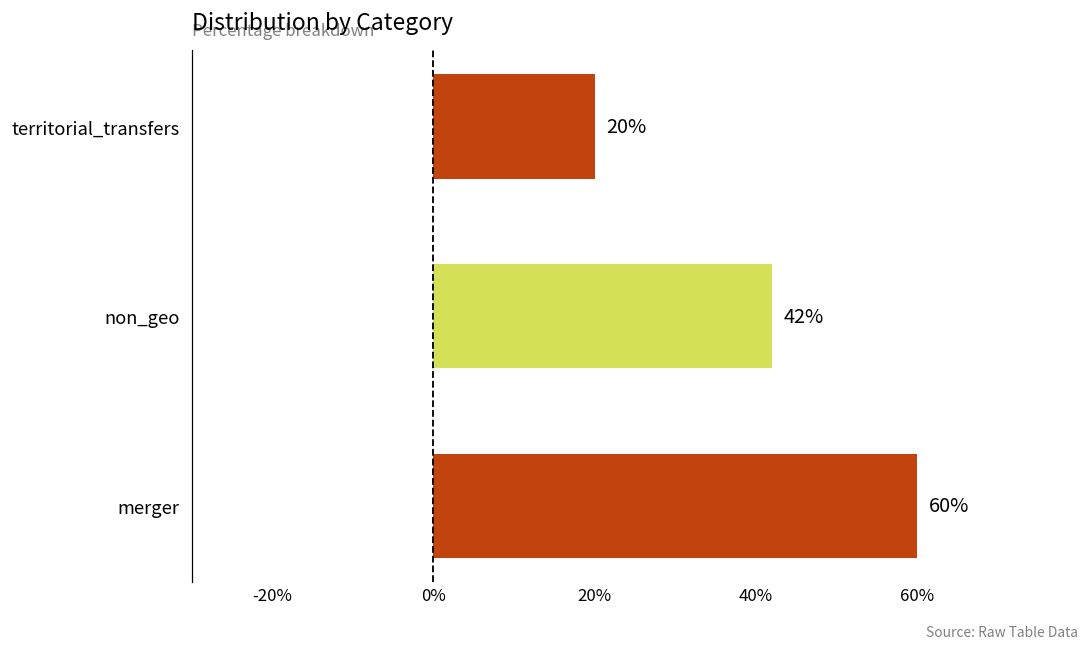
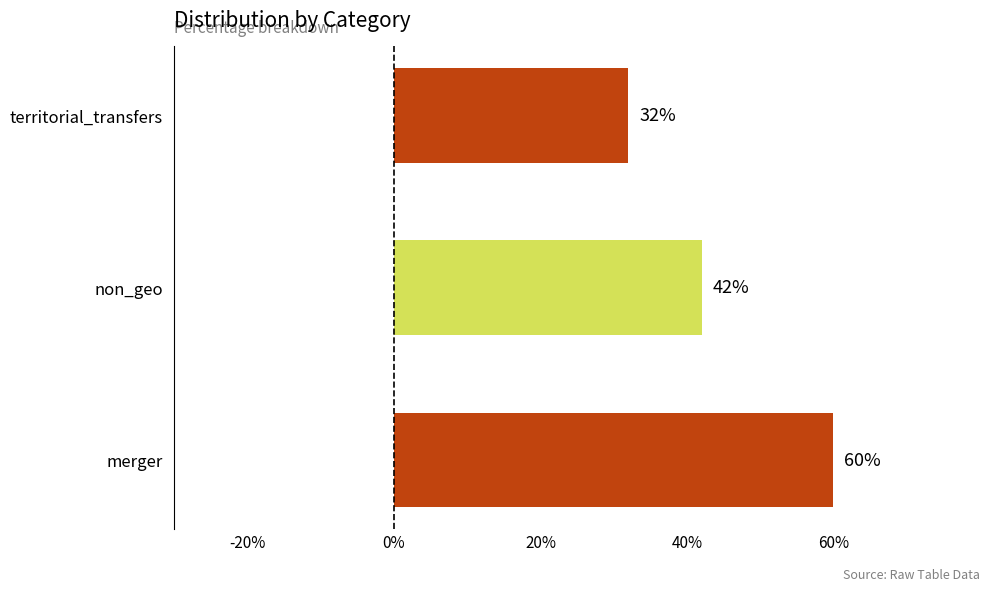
  {
-   "territorial_transfers": "20%",
+   "territorial_transfers": "32%",
    "non_geo": "42%",
    "merger": "60%"
  }
